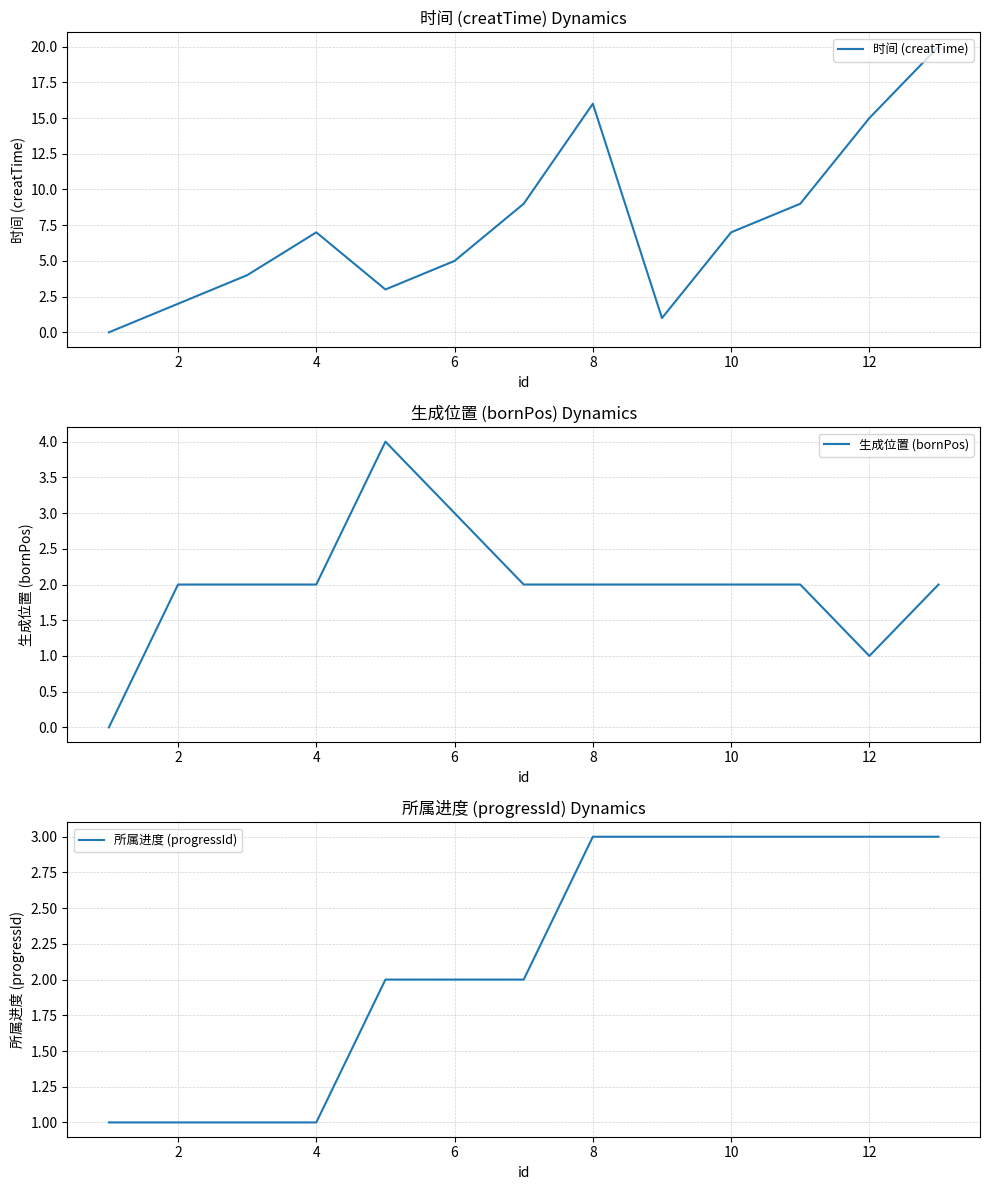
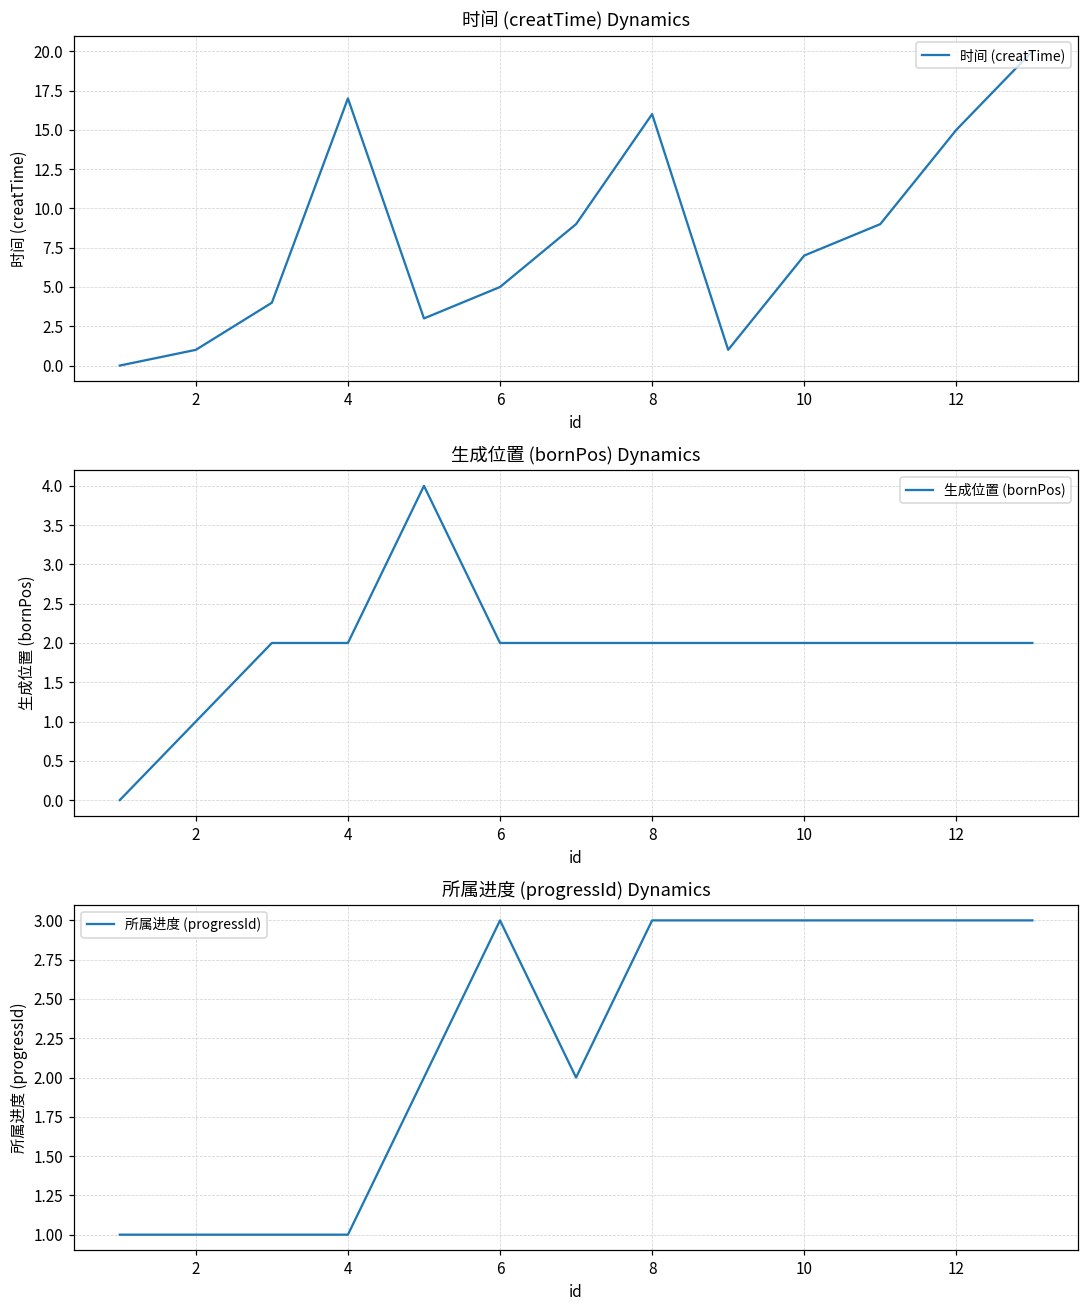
  {
    "时间 (creatTime) Dynamics": {
-     "2": 2,
-     "4": 7,
+     "2": 1,
+     "4": 17,
      "6": 5,
      "8": 16,
      "10": 7,
      "12": 15
    },
    "生成位置 (bornPos) Dynamics": {
-     "2": 2,
+     "2": 1,
      "4": 2,
-     "6": 3,
+     "6": 2,
      "8": 2,
      "10": 2,
-     "12": 1
+     "12": 2
    },
    "所属进度 (progressId) Dynamics": {
      "2": 1,
      "4": 1,
-     "6": 2,
+     "6": 3,
      "8": 3,
      "10": 3,
      "12": 3
    }
  }
